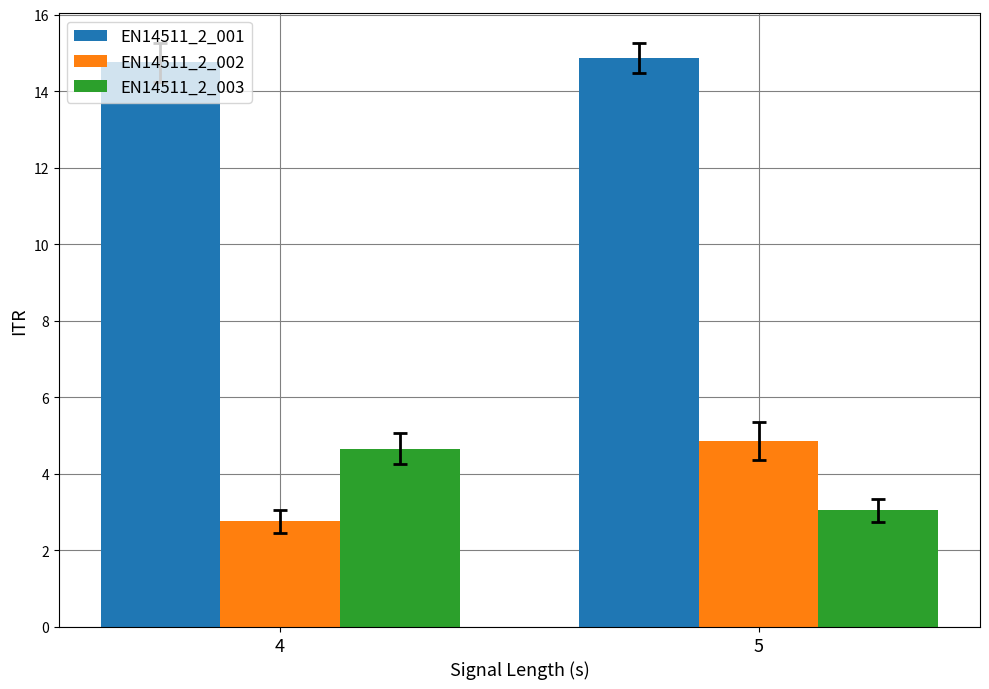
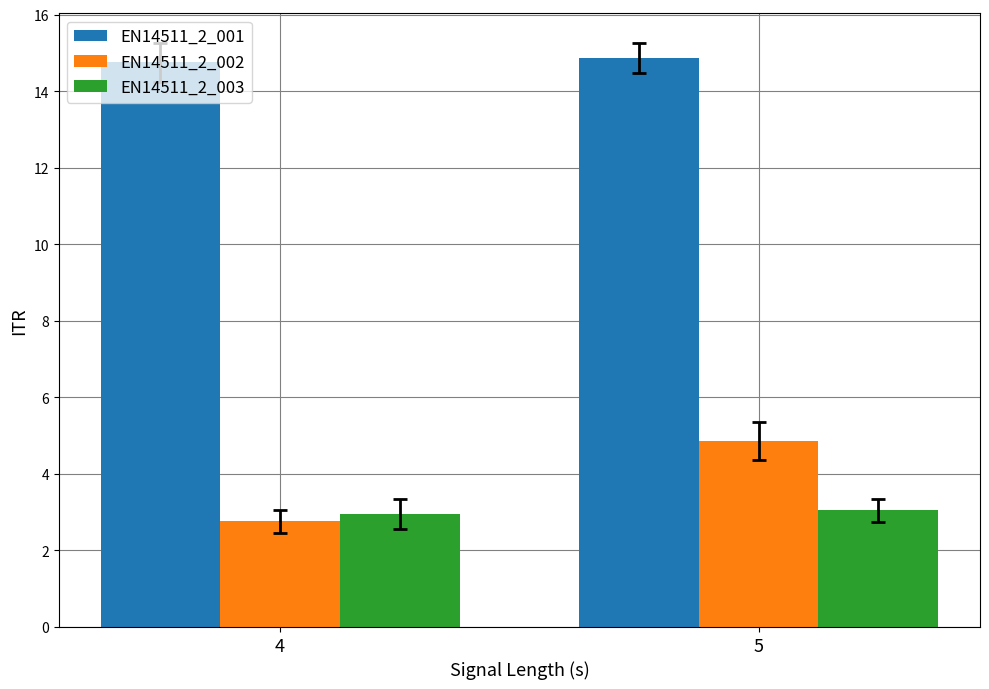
  {
    "EN14511_2_002": {
      "4": 2.8,
      "5": 4.9
    },
    "EN14511_2_003": {
-     "4": 4.7,
+     "4": 3.0,
      "5": 3.1
    }
  }
